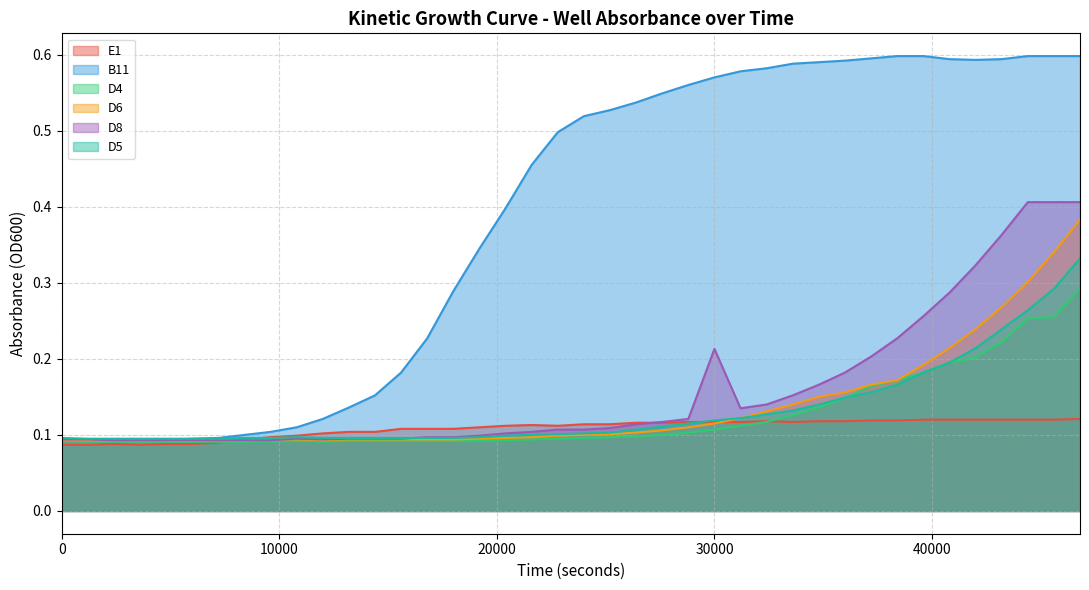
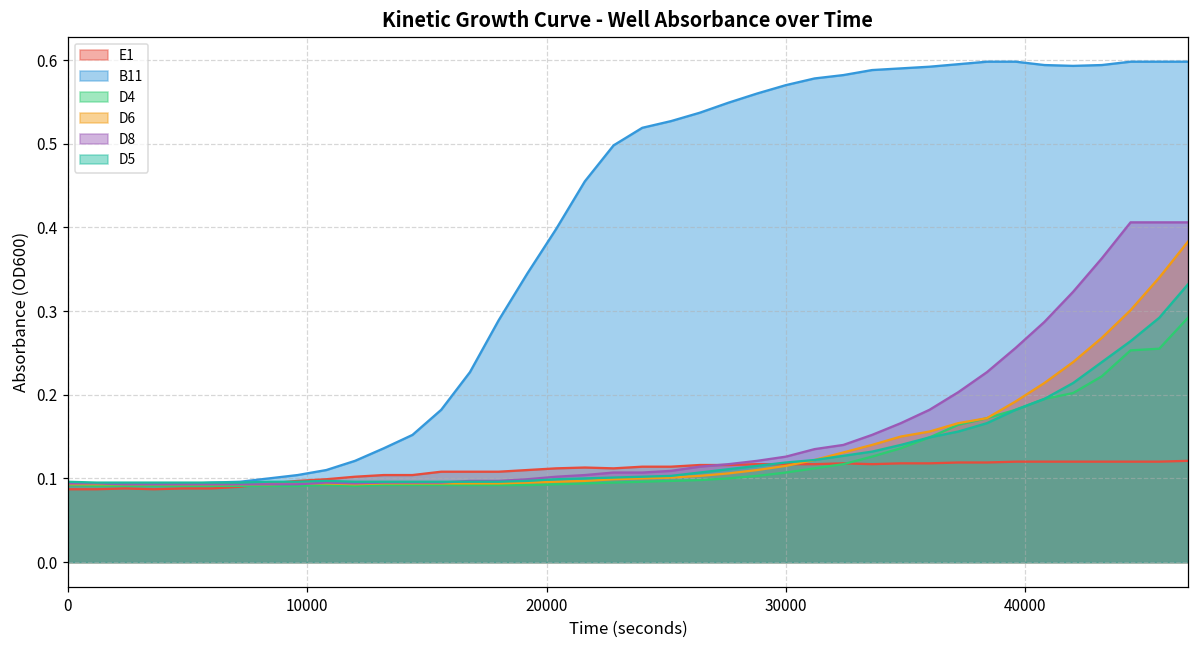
  {
    "E1": {
      "0": 0.09
    },
    "D8": {
-     "30000": 0.21
+     "30000": 0.13
    }
  }
